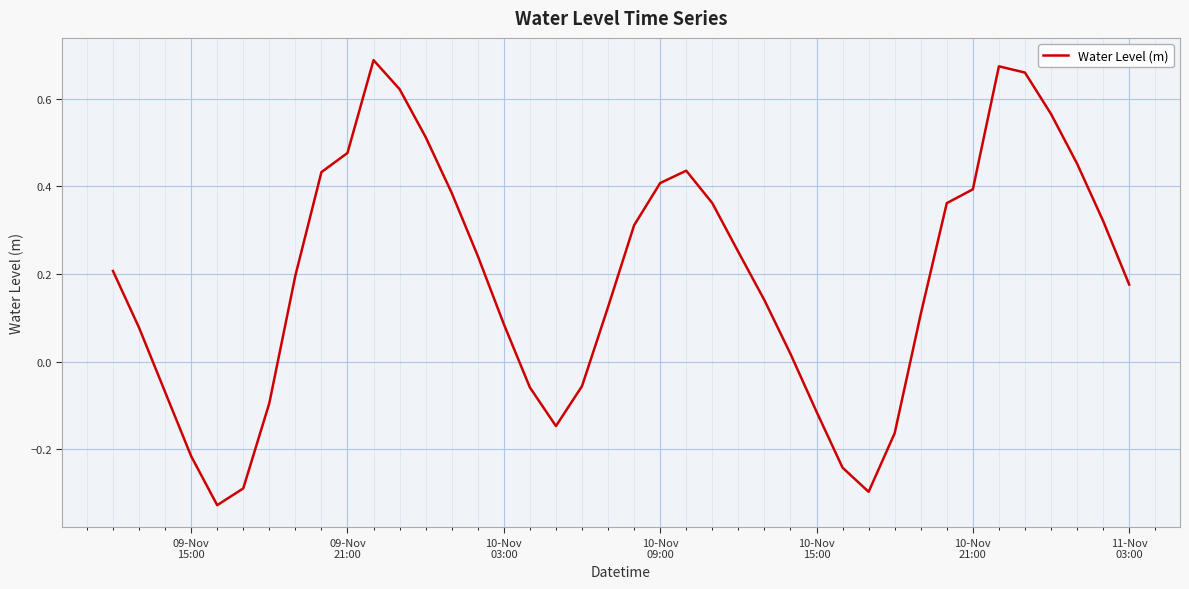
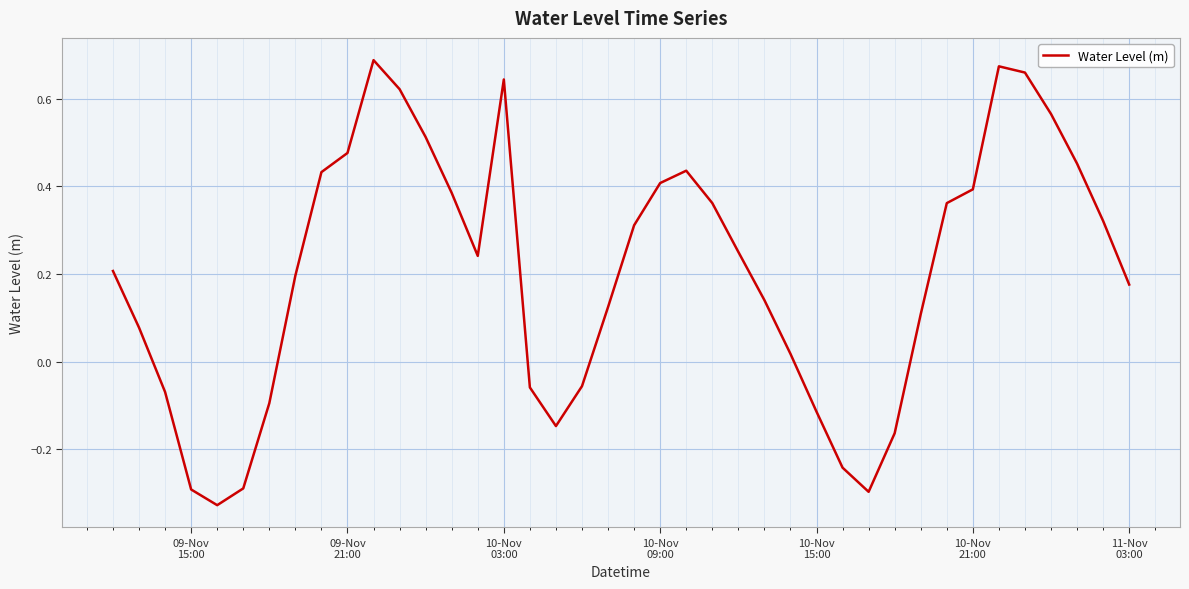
  {
-   "09-Nov 15:00": -0.22,
+   "09-Nov 15:00": -0.29,
    "09-Nov 21:00": 0.48,
-   "10-Nov 03:00": 0.09,
+   "10-Nov 03:00": 0.64,
    "10-Nov 09:00": 0.41,
    "10-Nov 15:00": -0.11,
    "10-Nov 21:00": 0.39,
    "11-Nov 03:00": 0.18
  }
